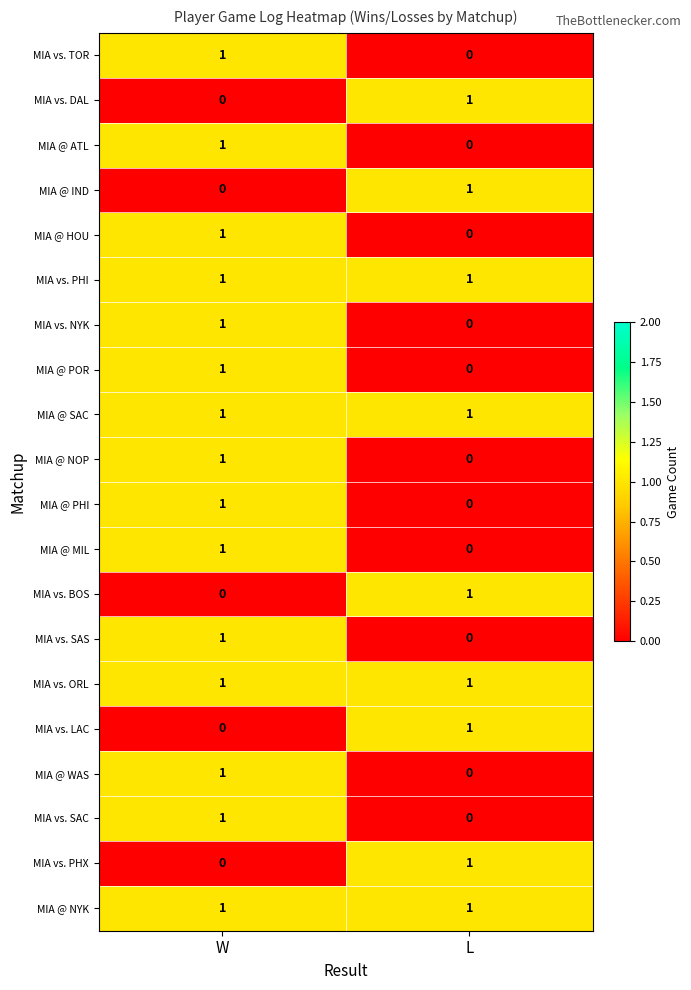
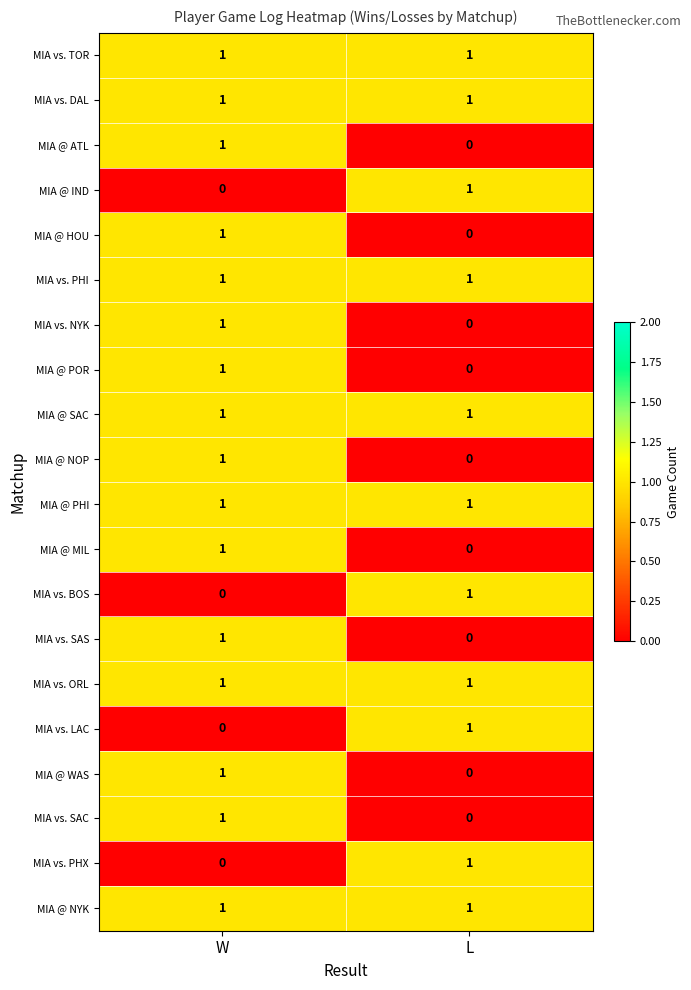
  {
    "MIA vs. TOR": {
      "W": 1,
-     "L": 0
+     "L": 1
    },
    "MIA vs. DAL": {
-     "W": 0,
+     "W": 1,
      "L": 1
    },
    "MIA @ ATL": {
      "W": 1,
      "L": 0
    },
    "MIA @ IND": {
      "W": 0,
      "L": 1
    },
    "MIA @ HOU": {
      "W": 1,
      "L": 0
    },
    "MIA vs. PHI": {
      "W": 1,
      "L": 1
    },
    "MIA vs. NYK": {
      "W": 1,
      "L": 0
    },
    "MIA @ POR": {
      "W": 1,
      "L": 0
    },
    "MIA @ SAC": {
      "W": 1,
      "L": 1
    },
    "MIA @ NOP": {
      "W": 1,
      "L": 0
    },
    "MIA @ PHI": {
      "W": 1,
-     "L": 0
+     "L": 1
    },
    "MIA @ MIL": {
      "W": 1,
      "L": 0
    },
    "MIA vs. BOS": {
      "W": 0,
      "L": 1
    },
    "MIA vs. SAS": {
      "W": 1,
      "L": 0
    },
    "MIA vs. ORL": {
      "W": 1,
      "L": 1
    },
    "MIA vs. LAC": {
      "W": 0,
      "L": 1
    },
    "MIA @ WAS": {
      "W": 1,
      "L": 0
    },
    "MIA vs. SAC": {
      "W": 1,
      "L": 0
    },
    "MIA vs. PHX": {
      "W": 0,
      "L": 1
    },
    "MIA @ NYK": {
      "W": 1,
      "L": 1
    }
  }
